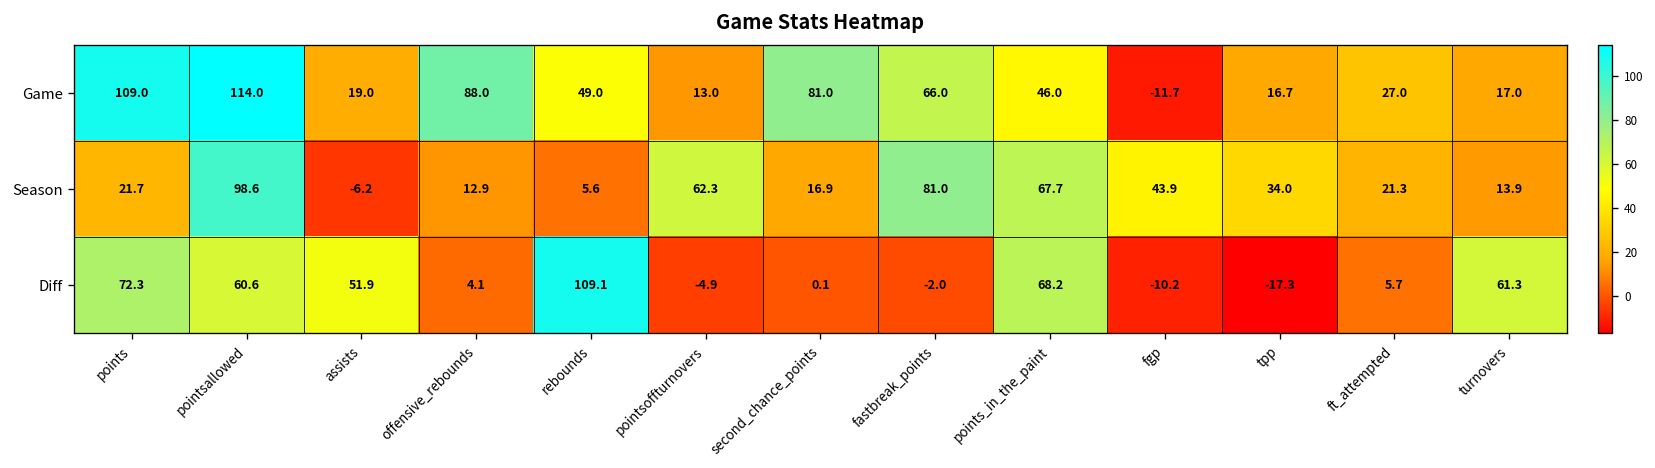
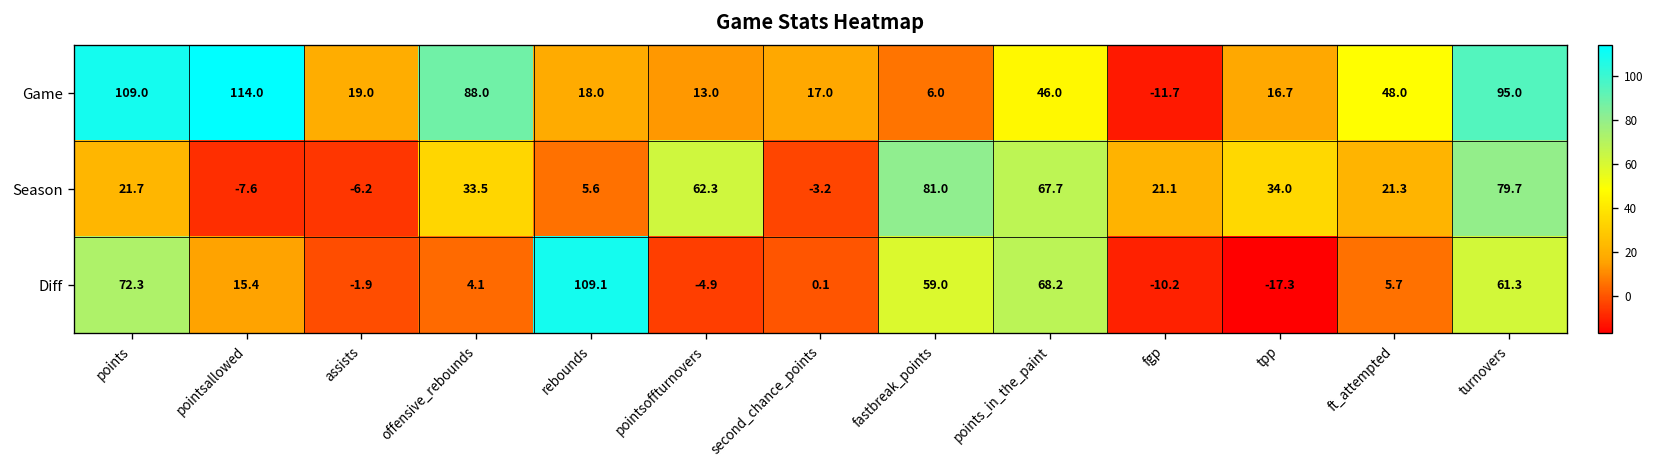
  {
    "Game": {
      "points": 109.0,
      "pointsallowed": 114.0,
      "assists": 19.0,
      "offensive_rebounds": 88.0,
-     "rebounds": 49.0,
+     "rebounds": 18.0,
      "pointsoffturnovers": 13.0,
-     "second_chance_points": 81.0,
-     "fastbreak_points": 66.0,
+     "second_chance_points": 17.0,
+     "fastbreak_points": 6.0,
      "points_in_the_paint": 46.0,
      "fgp": -11.7,
      "tpp": 16.7,
-     "ft_attempted": 27.0,
-     "turnovers": 17.0
+     "ft_attempted": 48.0,
+     "turnovers": 95.0
    },
    "Season": {
      "points": 21.7,
-     "pointsallowed": 98.6,
+     "pointsallowed": -7.6,
      "assists": -6.2,
-     "offensive_rebounds": 12.9,
+     "offensive_rebounds": 33.5,
      "rebounds": 5.6,
      "pointsoffturnovers": 62.3,
-     "second_chance_points": 16.9,
+     "second_chance_points": -3.2,
      "fastbreak_points": 81.0,
      "points_in_the_paint": 67.7,
-     "fgp": 43.9,
+     "fgp": 21.1,
      "tpp": 34.0,
      "ft_attempted": 21.3,
-     "turnovers": 13.9
+     "turnovers": 79.7
    },
    "Diff": {
      "points": 72.3,
-     "pointsallowed": 60.6,
-     "assists": 51.9,
+     "pointsallowed": 15.4,
+     "assists": -1.9,
      "offensive_rebounds": 4.1,
      "rebounds": 109.1,
      "pointsoffturnovers": -4.9,
      "second_chance_points": 0.1,
-     "fastbreak_points": -2.0,
+     "fastbreak_points": 59.0,
      "points_in_the_paint": 68.2,
      "fgp": -10.2,
      "tpp": -17.3,
      "ft_attempted": 5.7,
      "turnovers": 61.3
    }
  }
